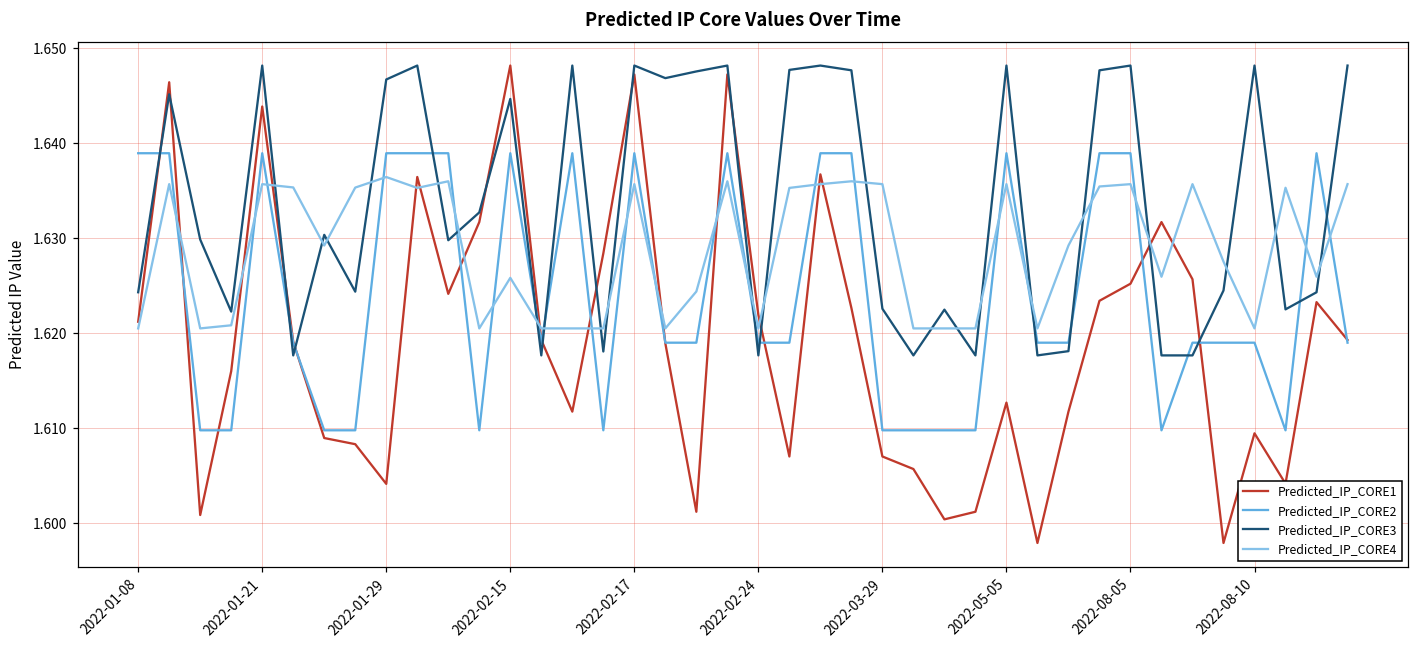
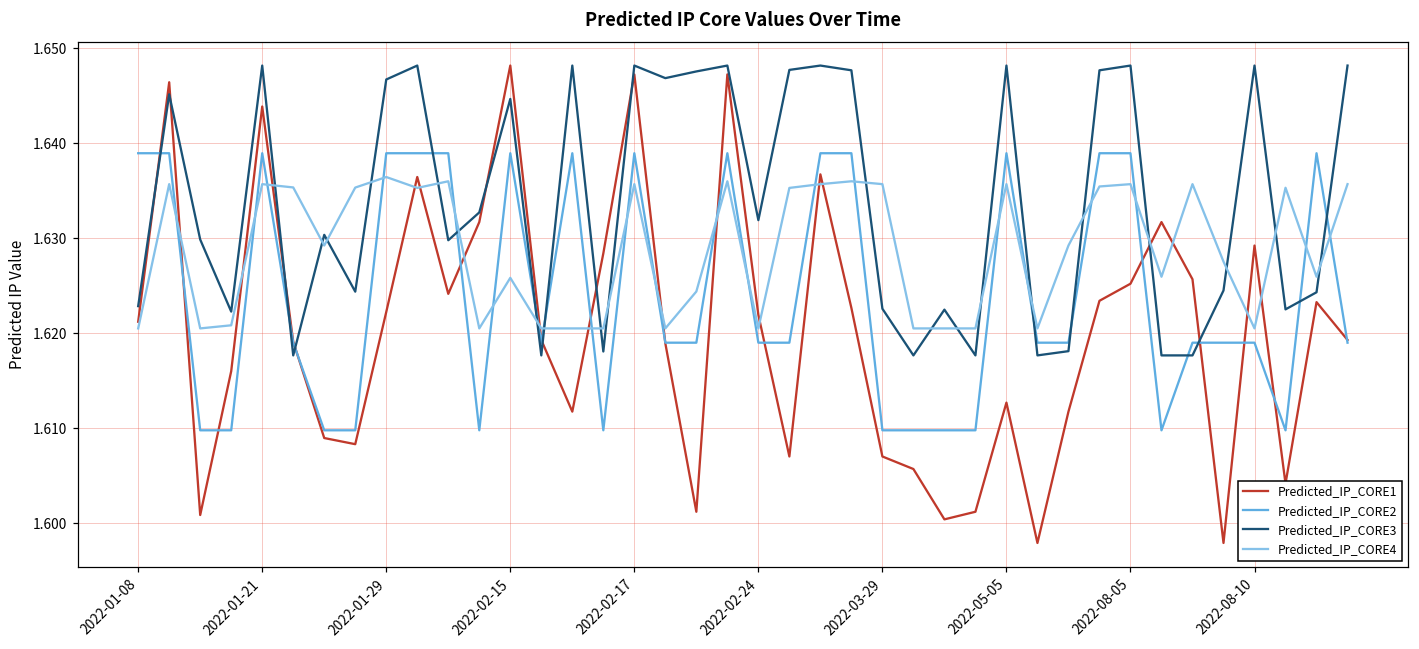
  {
    "Predicted_IP_CORE1": {
      "2022-01-08": 1.621,
      "2022-01-21": 1.644,
-     "2022-01-29": 1.604,
+     "2022-01-29": 1.622,
      "2022-02-15": 1.648,
      "2022-02-17": 1.647,
      "2022-02-24": 1.622,
      "2022-03-29": 1.607,
      "2022-05-05": 1.613,
      "2022-08-05": 1.625,
-     "2022-08-10": 1.609
+     "2022-08-10": 1.629
    },
    "Predicted_IP_CORE3": {
-     "2022-01-08": 1.624,
+     "2022-01-08": 1.623,
      "2022-01-21": 1.648,
      "2022-01-29": 1.647,
      "2022-02-15": 1.645,
      "2022-02-17": 1.648,
-     "2022-02-24": 1.618,
+     "2022-02-24": 1.632,
      "2022-03-29": 1.623,
      "2022-05-05": 1.648,
      "2022-08-05": 1.648,
      "2022-08-10": 1.648
    }
  }
